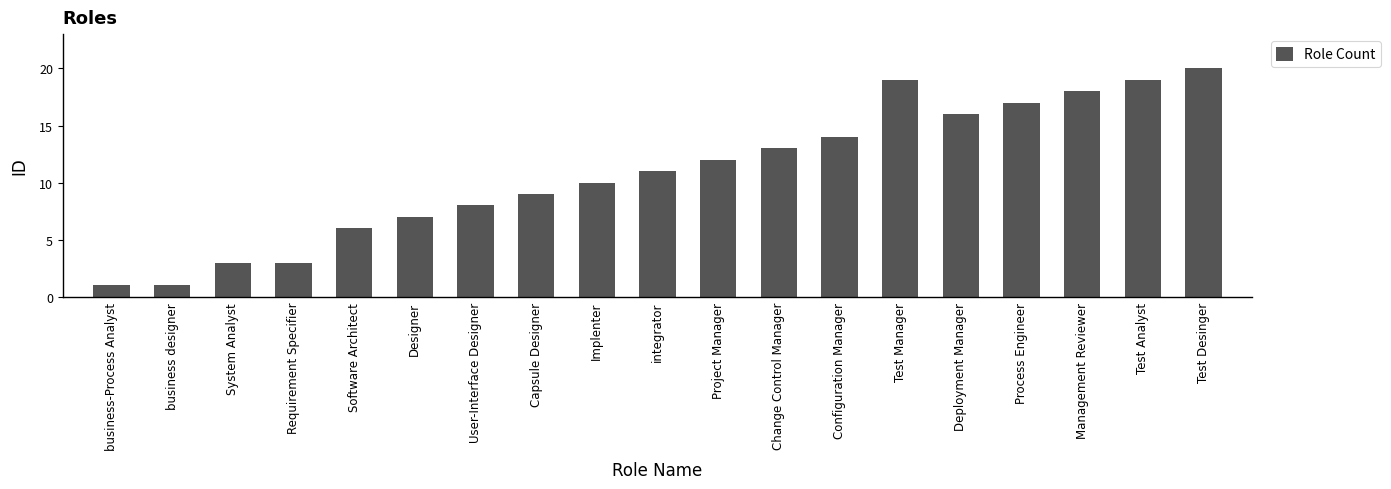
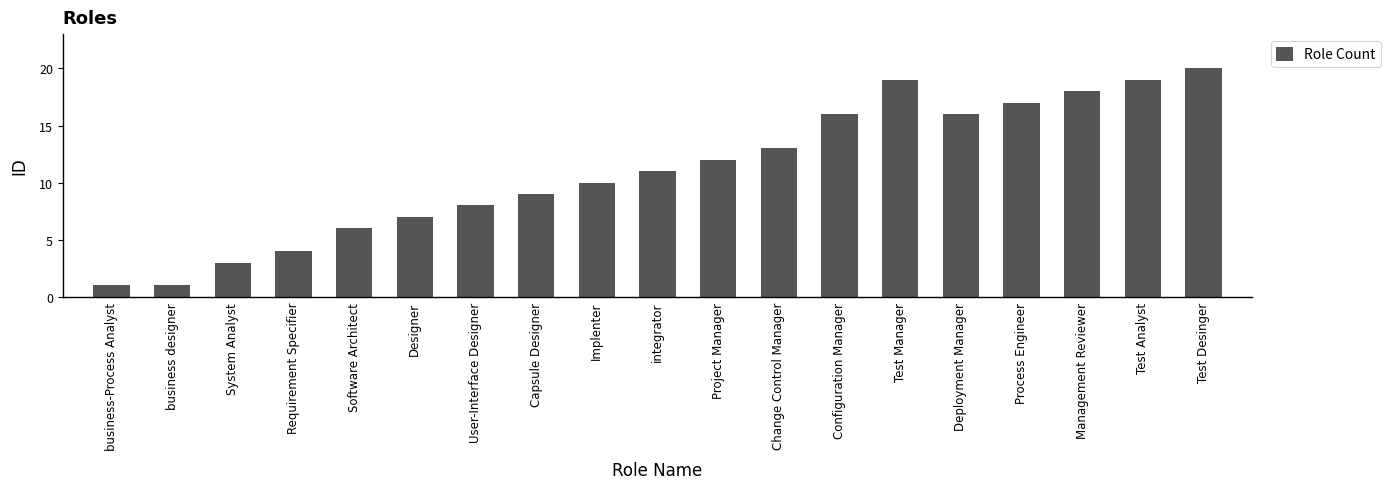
  {
    "business-Process Analyst": 1,
    "business designer": 1,
    "System Analyst": 3,
-   "Requirement Specifier": 3,
+   "Requirement Specifier": 4,
    "Software Architect": 6,
    "Designer": 7,
    "User-Interface Designer": 8,
    "Capsule Designer": 9,
    "Implenter": 10,
    "integrator": 11,
    "Project Manager": 12,
    "Change Control Manager": 13,
-   "Configuration Manager": 14,
+   "Configuration Manager": 16,
    "Test Manager": 19,
    "Deployment Manager": 16,
    "Process Engineer": 17,
    "Management Reviewer": 18,
    "Test Analyst": 19,
    "Test Desinger": 20
  }
